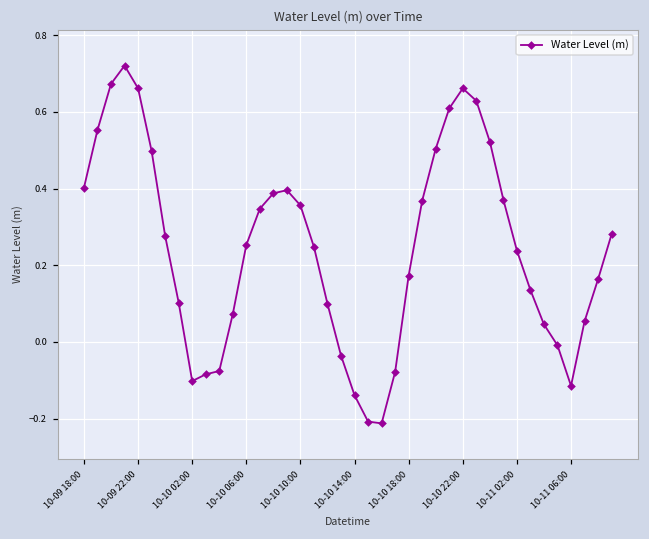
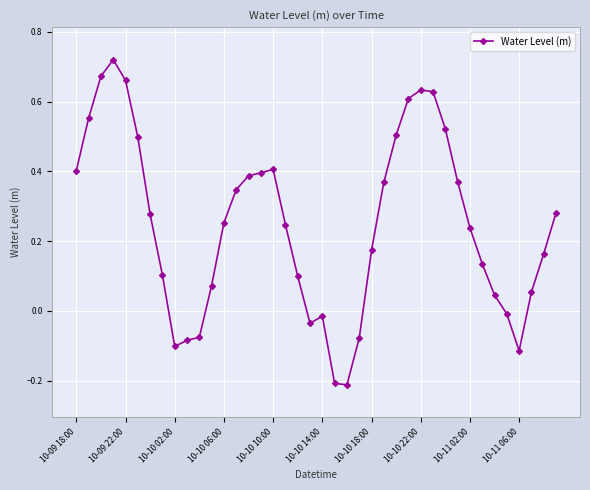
  {
    "10-09 18:00": 0.40,
    "10-09 22:00": 0.66,
    "10-10 02:00": -0.10,
    "10-10 06:00": 0.25,
-   "10-10 10:00": 0.36,
-   "10-10 14:00": -0.14,
+   "10-10 10:00": 0.41,
+   "10-10 14:00": -0.02,
    "10-10 18:00": 0.17,
-   "10-10 22:00": 0.66,
+   "10-10 22:00": 0.63,
    "10-11 02:00": 0.24,
    "10-11 06:00": -0.11
  }
